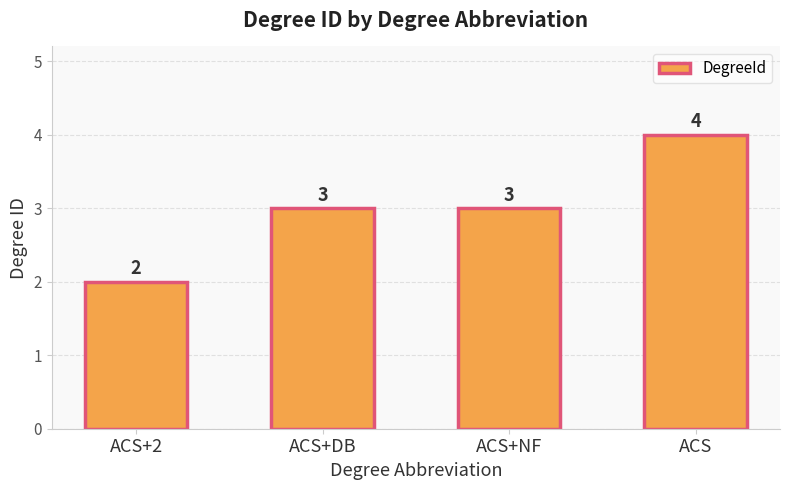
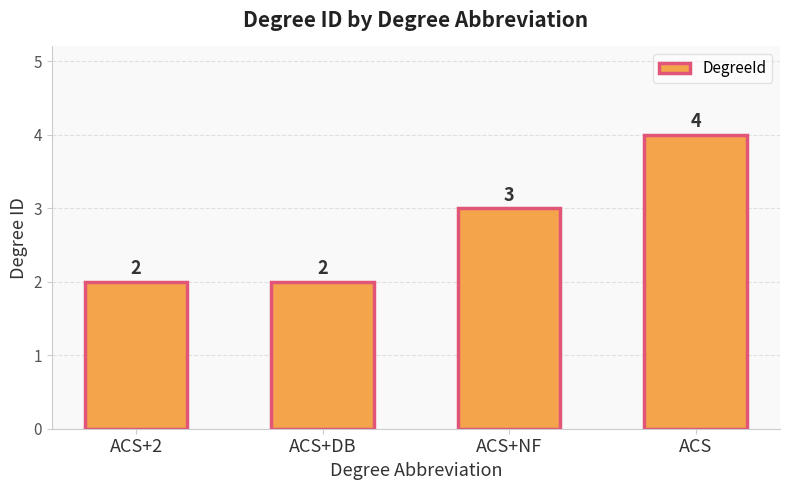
  {
    "ACS+2": 2,
-   "ACS+DB": 3,
+   "ACS+DB": 2,
    "ACS+NF": 3,
    "ACS": 4
  }
